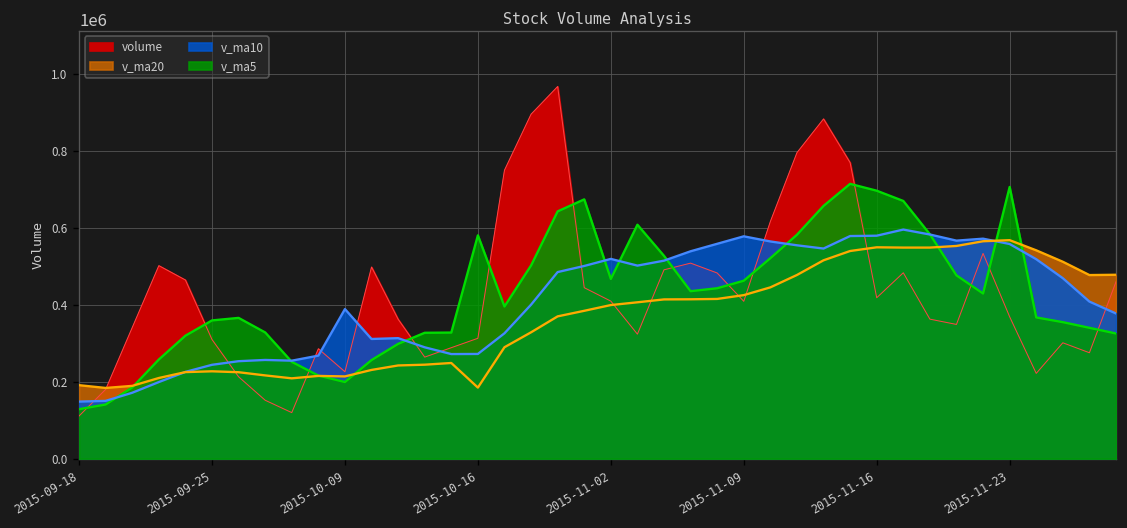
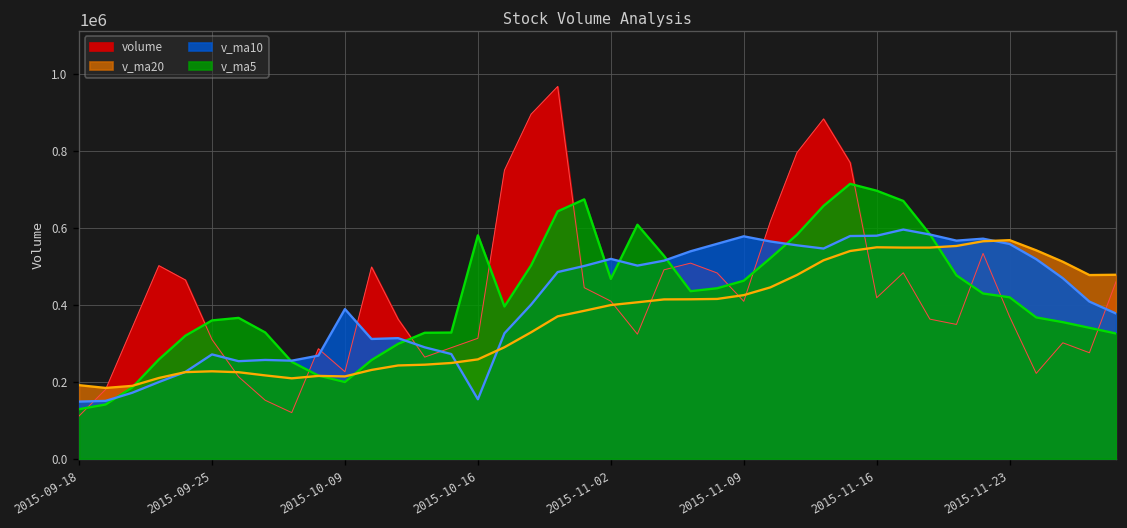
  {
    "volume": {
      "2015-09-18": 110000,
      "2015-09-25": 310000,
      "2015-10-09": 230000,
      "2015-10-16": 310000,
      "2015-11-02": 410000,
      "2015-11-09": 410000,
      "2015-11-16": 420000,
      "2015-11-23": 370000
    },
    "v_ma20": {
      "2015-09-18": 190000,
      "2015-09-25": 230000,
      "2015-10-09": 210000,
-     "2015-10-16": 180000,
+     "2015-10-16": 260000,
      "2015-11-02": 400000,
      "2015-11-09": 430000,
      "2015-11-16": 550000,
      "2015-11-23": 570000
    },
    "v_ma10": {
      "2015-09-18": 150000,
-     "2015-09-25": 240000,
+     "2015-09-25": 270000,
      "2015-10-09": 390000,
-     "2015-10-16": 270000,
+     "2015-10-16": 150000,
      "2015-11-02": 520000,
      "2015-11-09": 580000,
      "2015-11-16": 580000,
      "2015-11-23": 560000
    },
    "v_ma5": {
      "2015-09-18": 130000,
      "2015-09-25": 360000,
      "2015-10-09": 200000,
      "2015-10-16": 580000,
      "2015-11-02": 470000,
      "2015-11-09": 460000,
      "2015-11-16": 700000,
-     "2015-11-23": 710000
+     "2015-11-23": 420000
    }
  }
